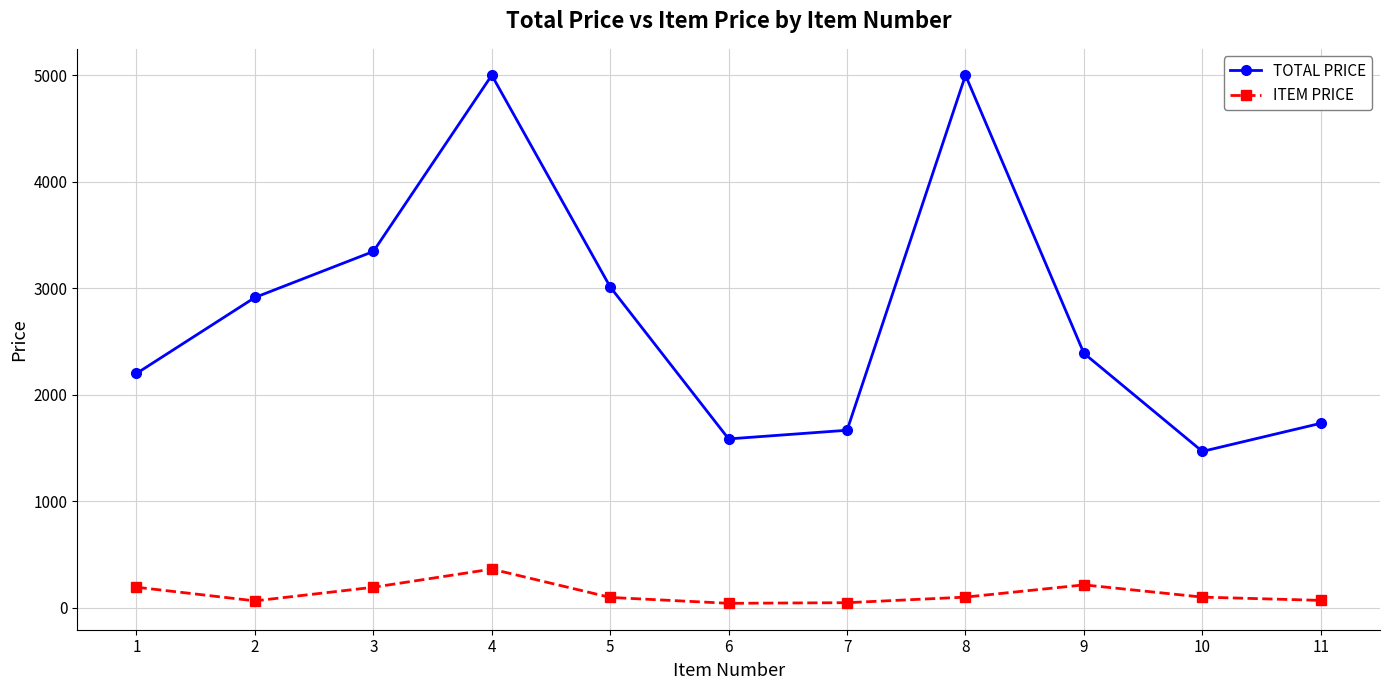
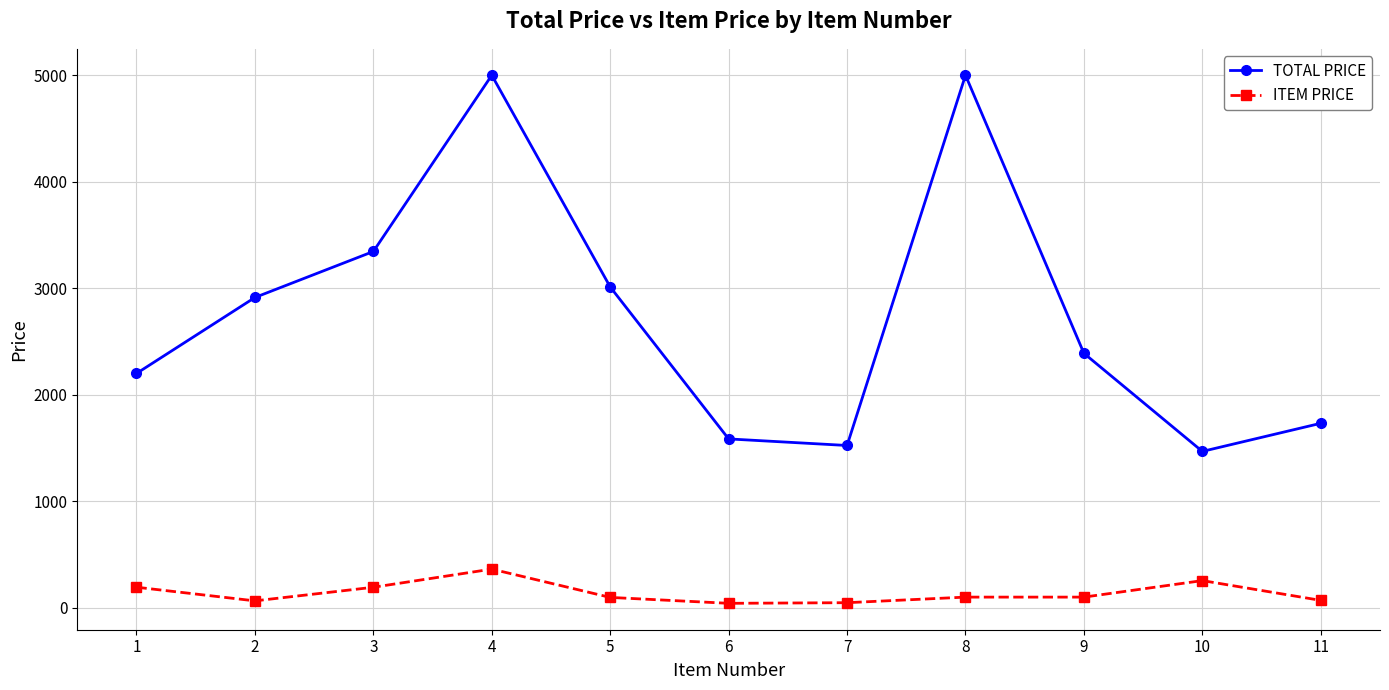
  {
    "TOTAL PRICE": {
      "1": 2200,
      "2": 2910,
      "3": 3350,
      "4": 5000,
      "5": 3010,
      "6": 1590,
-     "7": 1670,
+     "7": 1520,
      "8": 5000,
      "9": 2390,
      "10": 1470,
      "11": 1730
    },
    "ITEM PRICE": {
      "1": 190,
      "2": 60,
      "3": 190,
      "4": 360,
      "5": 100,
      "6": 40,
      "7": 50,
      "8": 100,
-     "9": 220,
-     "10": 100,
+     "9": 100,
+     "10": 260,
      "11": 70
    }
  }
